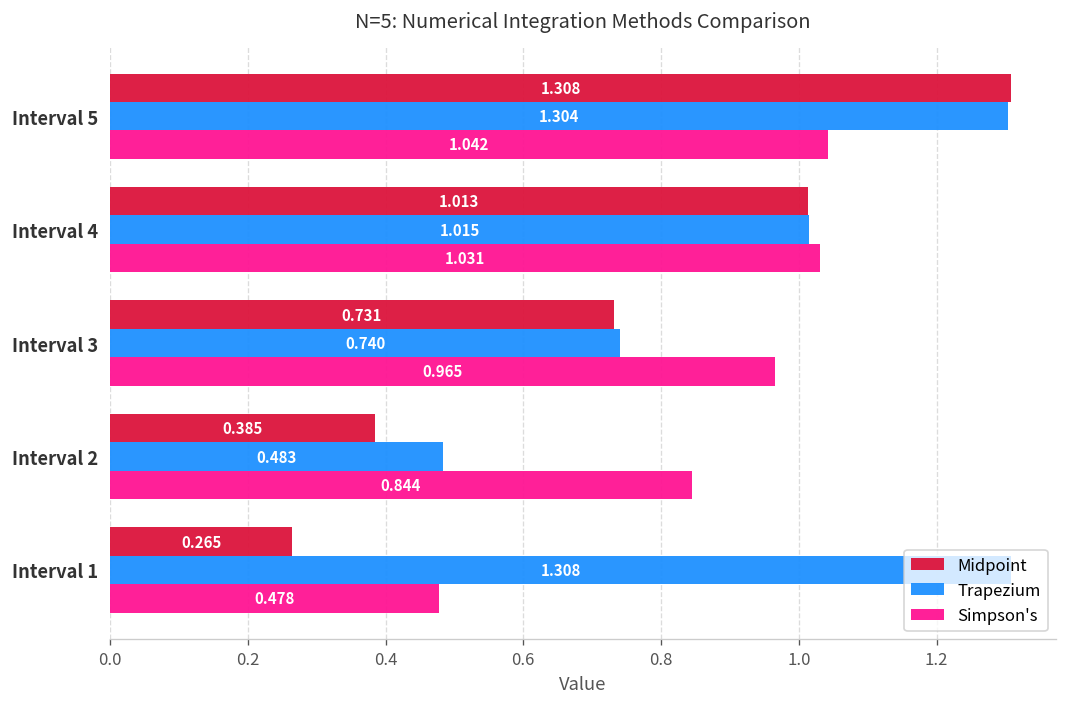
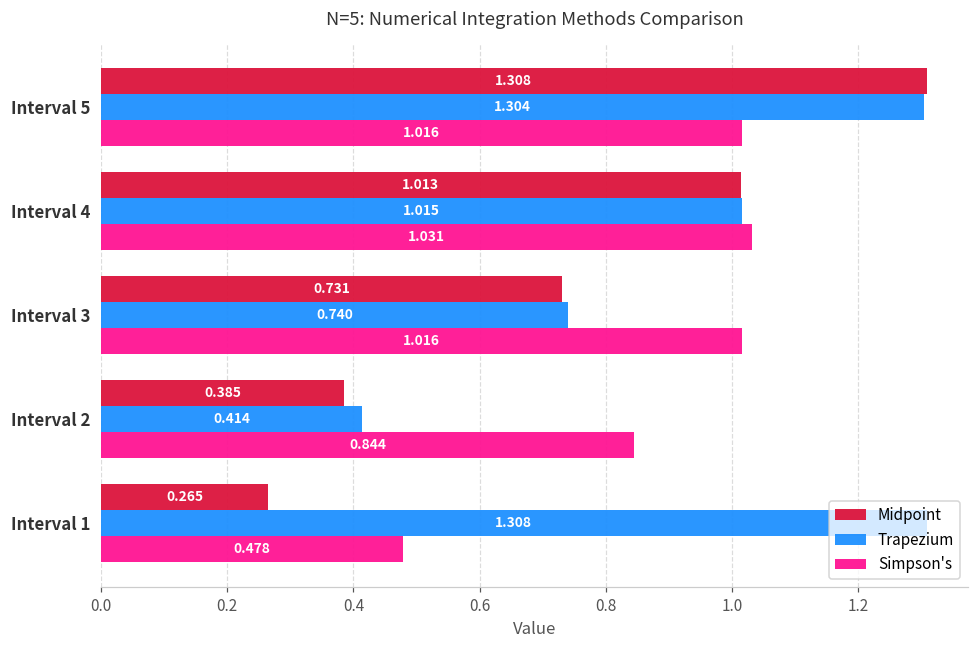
  {
    "Midpoint": {
      "Interval 5": 1.308,
      "Interval 4": 1.013,
      "Interval 3": 0.731,
      "Interval 2": 0.385,
      "Interval 1": 0.265
    },
    "Trapezium": {
      "Interval 5": 1.304,
      "Interval 4": 1.015,
      "Interval 3": 0.740,
-     "Interval 2": 0.483
+     "Interval 2": 0.414
    },
    "Simpson's": {
-     "Interval 5": 1.042,
+     "Interval 5": 1.016,
      "Interval 4": 1.031,
-     "Interval 3": 0.965,
+     "Interval 3": 1.016,
      "Interval 2": 0.844,
      "Interval 1": 0.478
    }
  }
